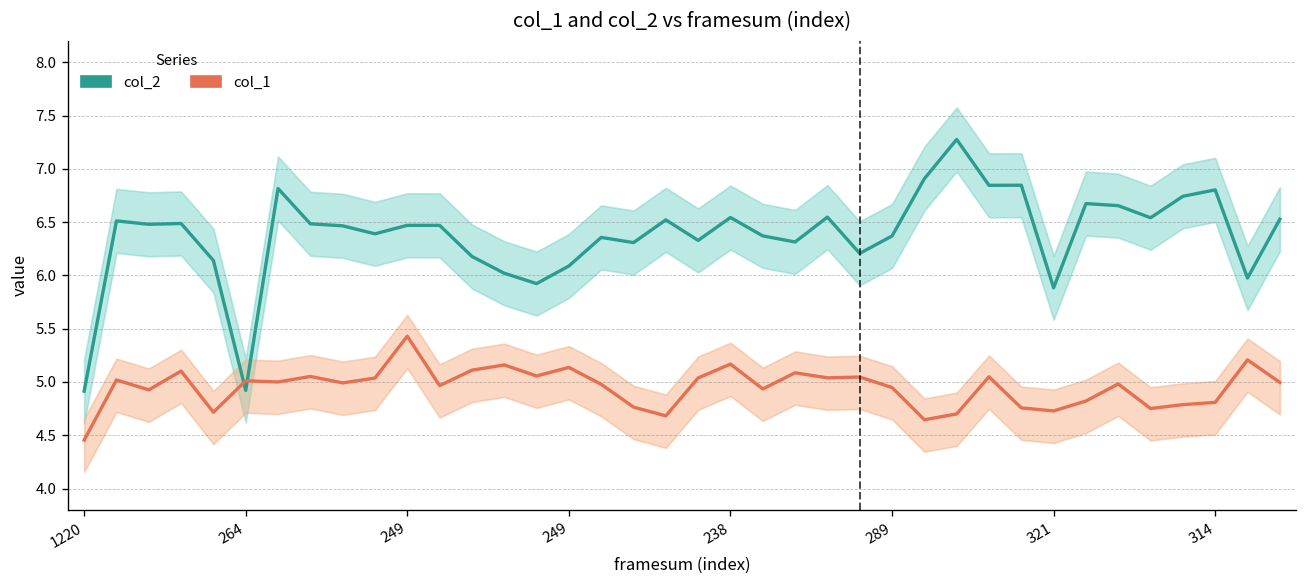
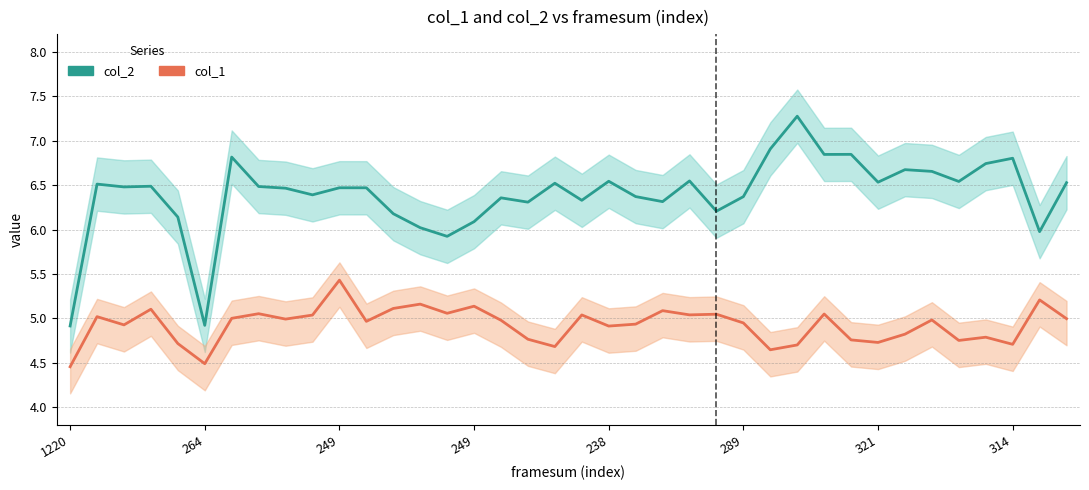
  {
    "col_2": {
      "1220": 4.9,
      "264": 4.9,
      "238": 6.5,
      "289": 6.4,
-     "321": 5.9,
+     "321": 6.5,
      "314": 6.8
    },
    "col_1": {
      "1220": 4.5,
-     "264": 5.0,
-     "238": 5.2,
+     "264": 4.5,
+     "238": 4.9,
      "289": 4.9,
      "321": 4.7,
-     "314": 4.8
+     "314": 4.7
    }
  }
